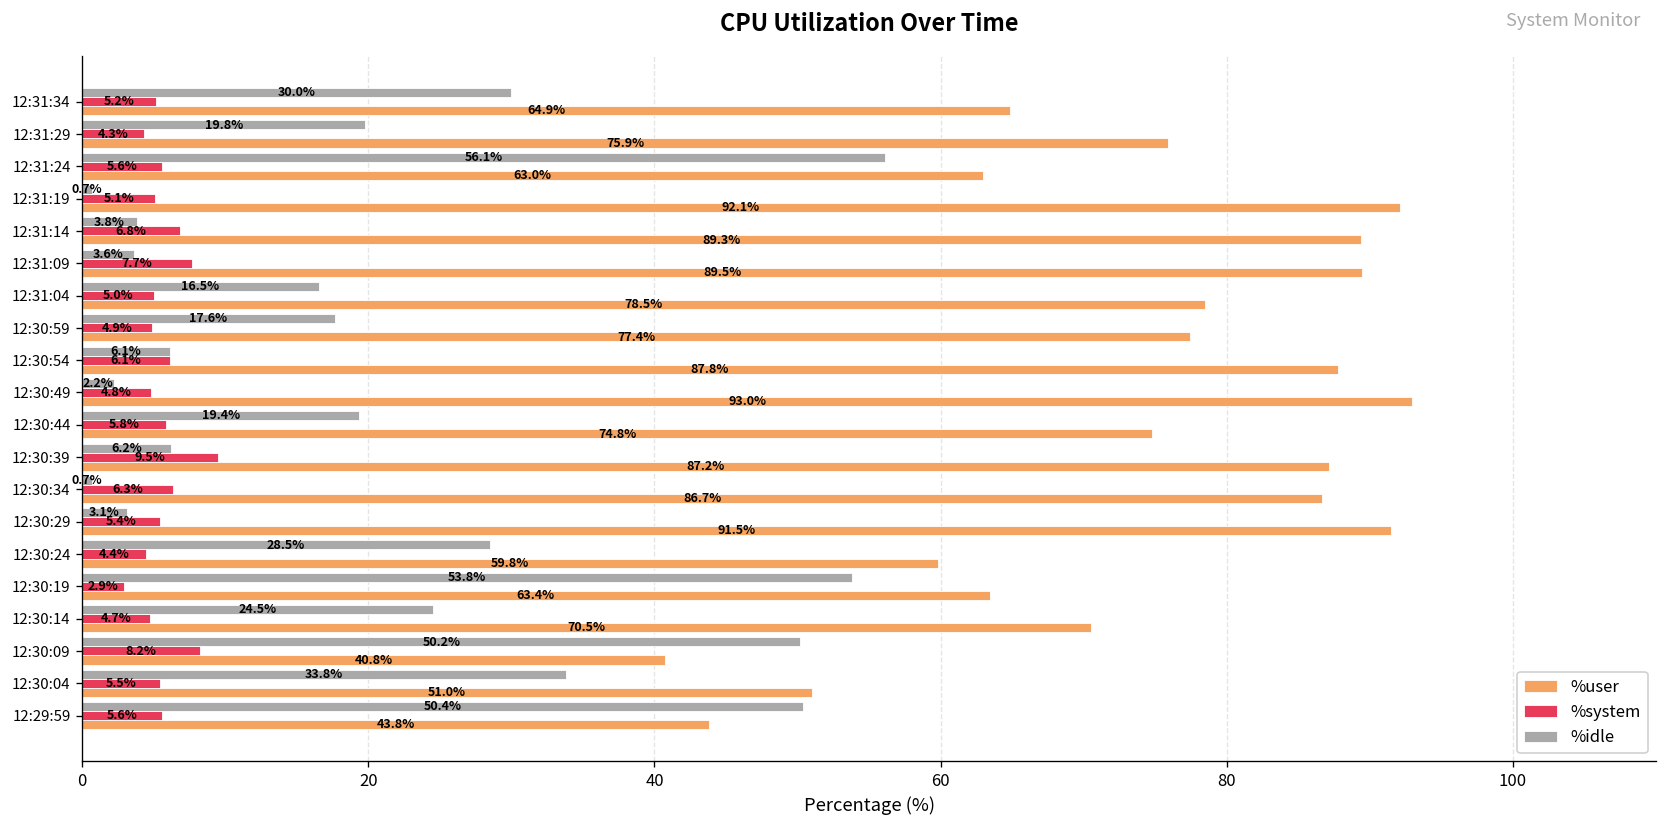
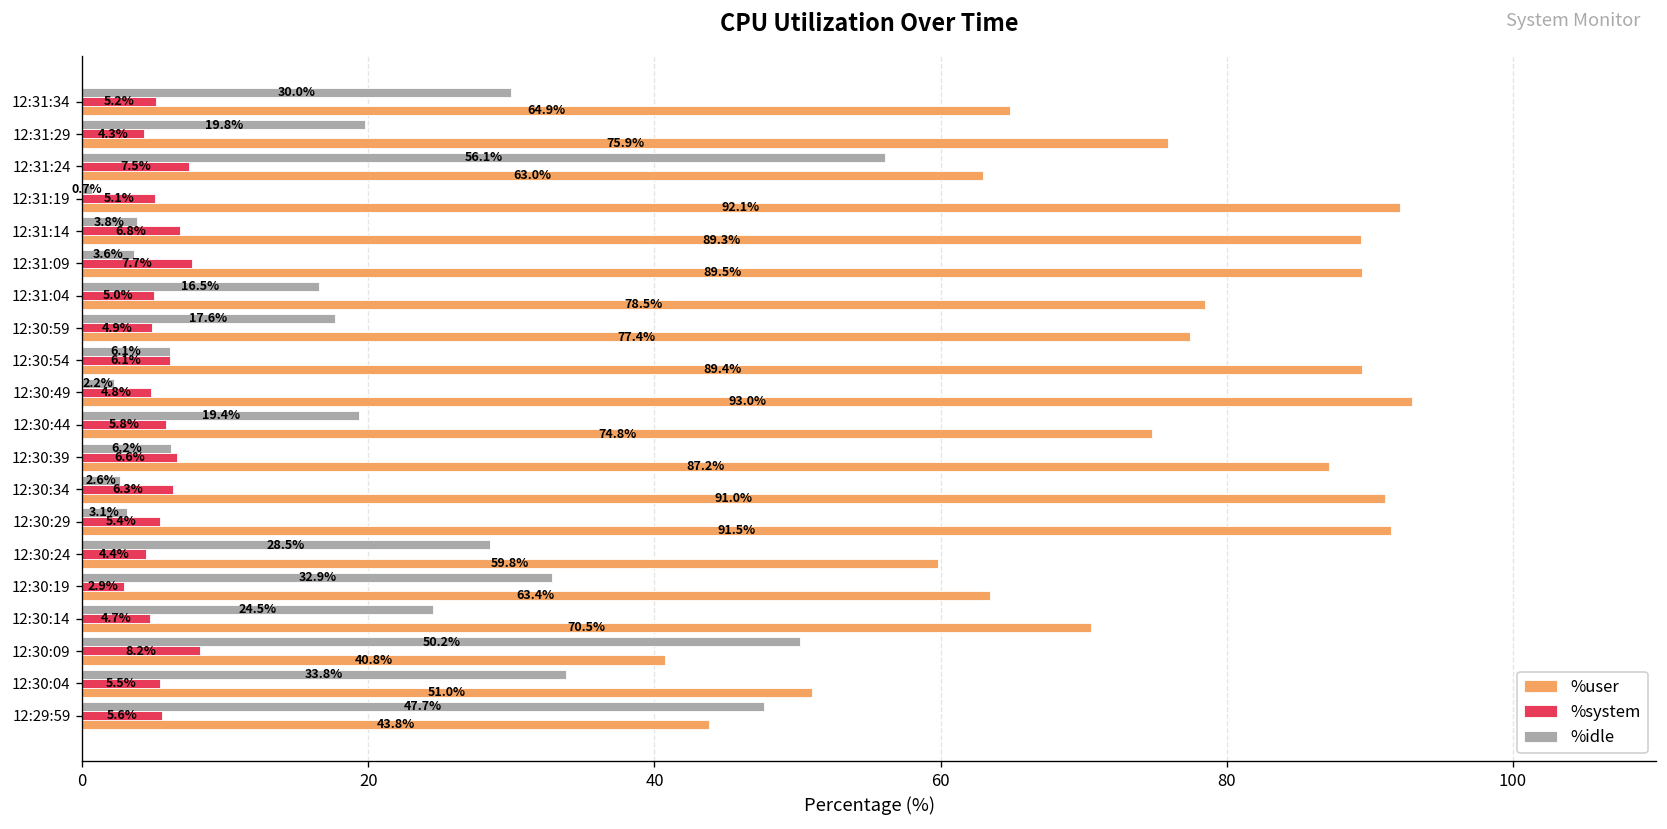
  {
    "%user": {
      "12:31:34": "64.9%",
      "12:31:29": "75.9%",
      "12:31:24": "63.0%",
      "12:31:19": "92.1%",
      "12:31:14": "89.3%",
      "12:31:09": "89.5%",
      "12:31:04": "78.5%",
      "12:30:59": "77.4%",
-     "12:30:54": "87.8%",
+     "12:30:54": "89.4%",
      "12:30:49": "93.0%",
      "12:30:44": "74.8%",
      "12:30:39": "87.2%",
-     "12:30:34": "86.7%",
+     "12:30:34": "91.0%",
      "12:30:29": "91.5%",
      "12:30:24": "59.8%",
      "12:30:19": "63.4%",
      "12:30:14": "70.5%",
      "12:30:09": "40.8%",
      "12:30:04": "51.0%",
      "12:29:59": "43.8%"
    },
    "%system": {
      "12:31:34": "5.2%",
      "12:31:29": "4.3%",
-     "12:31:24": "5.6%",
+     "12:31:24": "7.5%",
      "12:31:19": "5.1%",
      "12:31:14": "6.8%",
      "12:31:09": "7.7%",
      "12:31:04": "5.0%",
      "12:30:59": "4.9%",
      "12:30:49": "4.8%",
      "12:30:44": "5.8%",
-     "12:30:39": "9.5%",
+     "12:30:39": "6.6%",
      "12:30:34": "6.3%",
      "12:30:29": "5.4%",
      "12:30:24": "4.4%",
      "12:30:19": "2.9%",
      "12:30:14": "4.7%",
      "12:30:09": "8.2%",
      "12:30:04": "5.5%",
      "12:29:59": "5.6%"
    },
    "%idle": {
      "12:31:34": "30.0%",
      "12:31:29": "19.8%",
      "12:31:24": "56.1%",
      "12:31:19": "0.7%",
      "12:31:14": "3.8%",
      "12:31:09": "3.6%",
      "12:31:04": "16.5%",
      "12:30:59": "17.6%",
      "12:30:49": "2.2%",
      "12:30:44": "19.4%",
      "12:30:39": "6.2%",
-     "12:30:34": "0.7%",
+     "12:30:34": "2.6%",
      "12:30:29": "3.1%",
      "12:30:24": "28.5%",
-     "12:30:19": "53.8%",
+     "12:30:19": "32.9%",
      "12:30:14": "24.5%",
      "12:30:09": "50.2%",
      "12:30:04": "33.8%",
-     "12:29:59": "50.4%"
+     "12:29:59": "47.7%"
    }
  }
